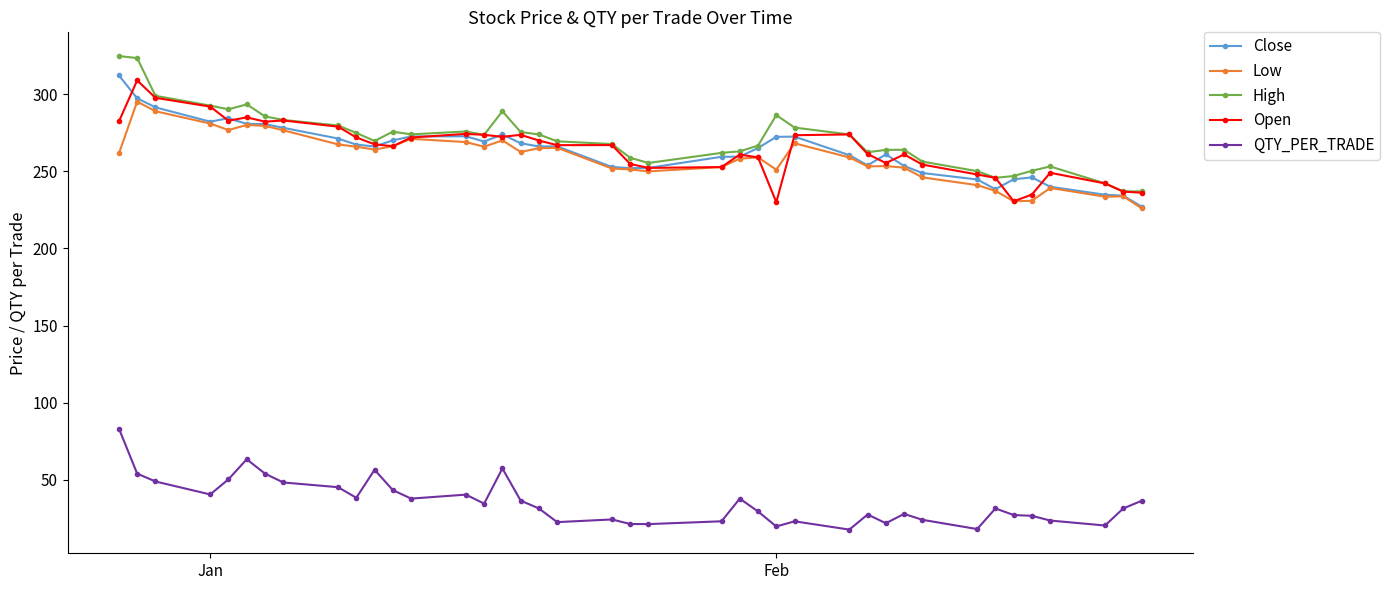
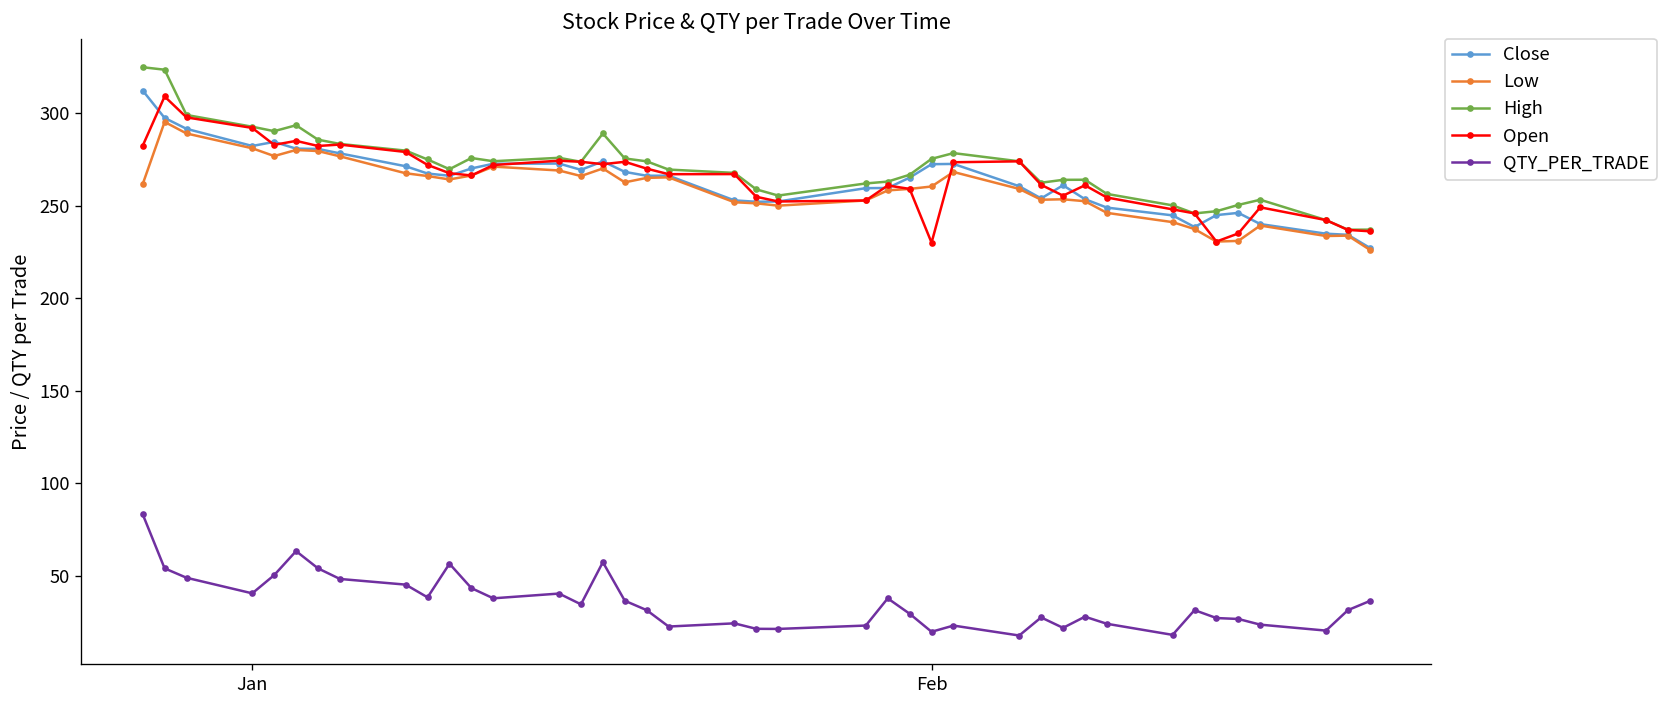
  {
    "Close": {
      "Feb": 272
    },
    "Low": {
-     "Feb": 251
+     "Feb": 260
    },
    "High": {
-     "Feb": 287
+     "Feb": 275
    },
    "Open": {
      "Feb": 230
    },
    "QTY_PER_TRADE": {
      "Jan": 41,
      "Feb": 20
    }
  }
